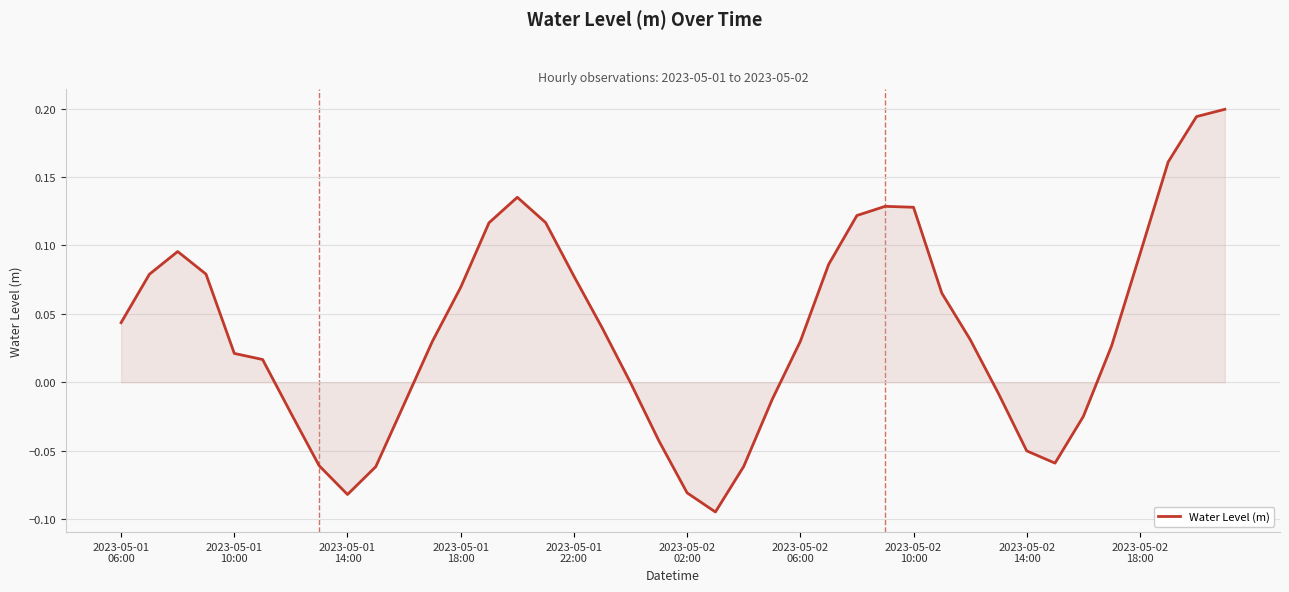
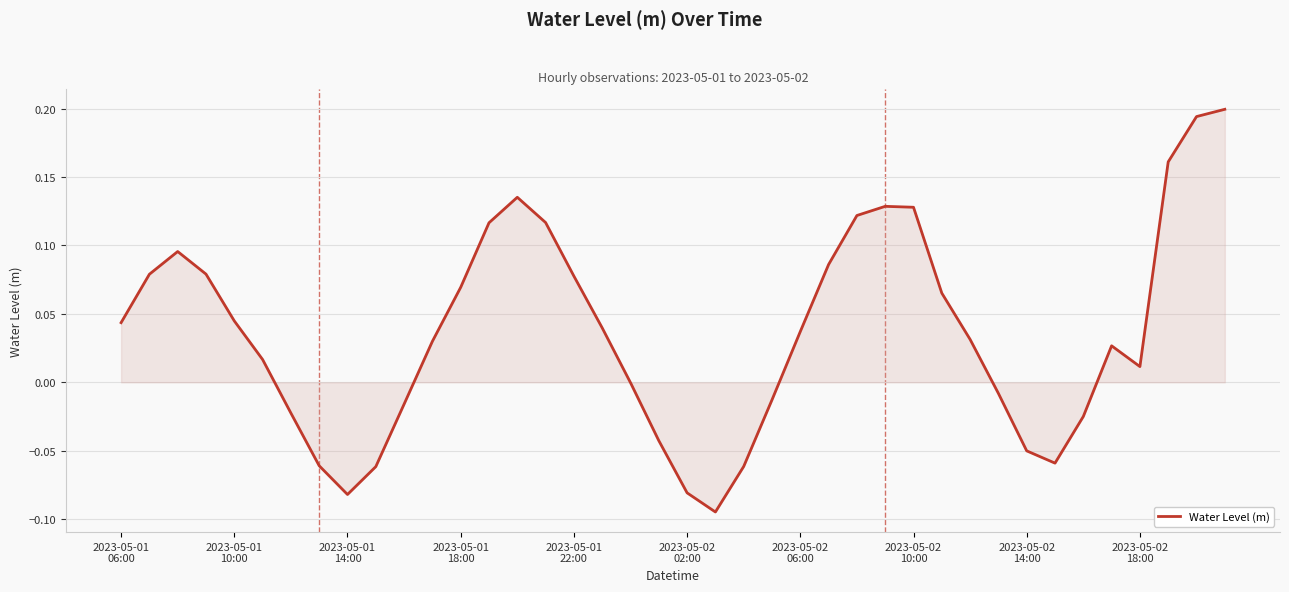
  {
    "Water Level (m)": {
-     "2023-05-01 10:00": 0.021,
+     "2023-05-01 10:00": 0.045,
      "2023-05-01 14:00": -0.082,
      "2023-05-02 02:00": -0.081,
-     "2023-05-02 06:00": 0.030,
+     "2023-05-02 06:00": 0.037,
      "2023-05-02 14:00": -0.050,
-     "2023-05-02 18:00": 0.094
+     "2023-05-02 18:00": 0.011
    }
  }
